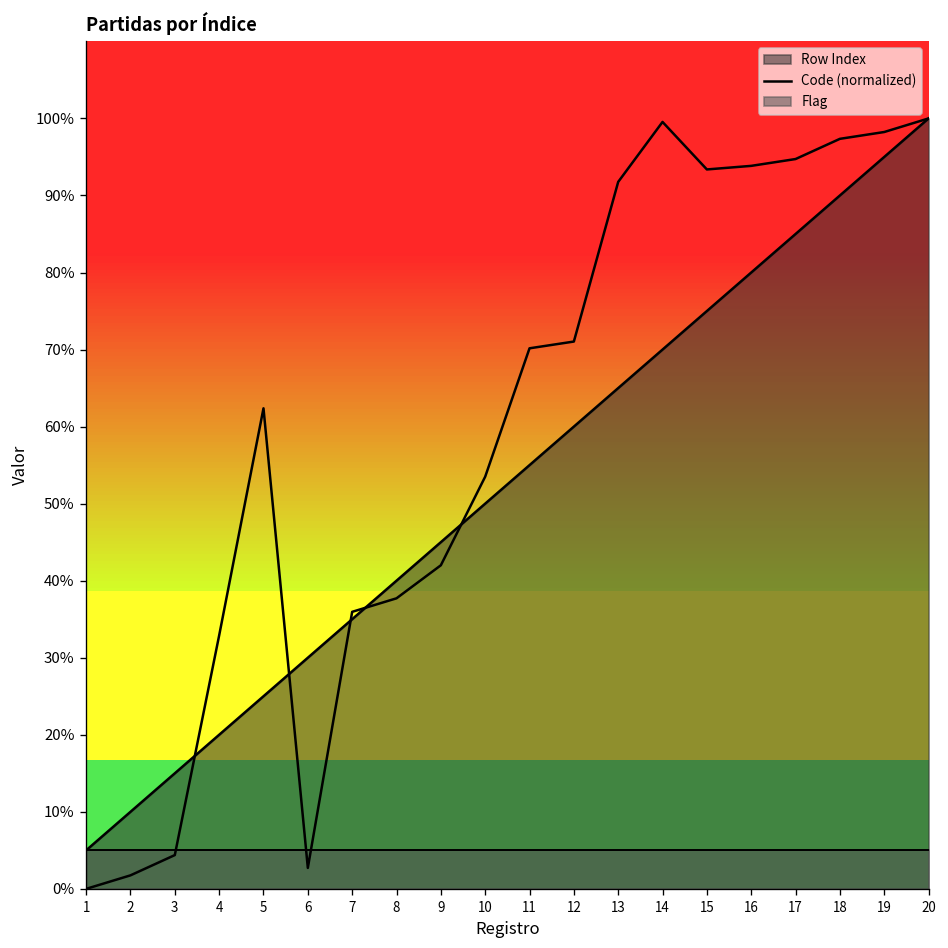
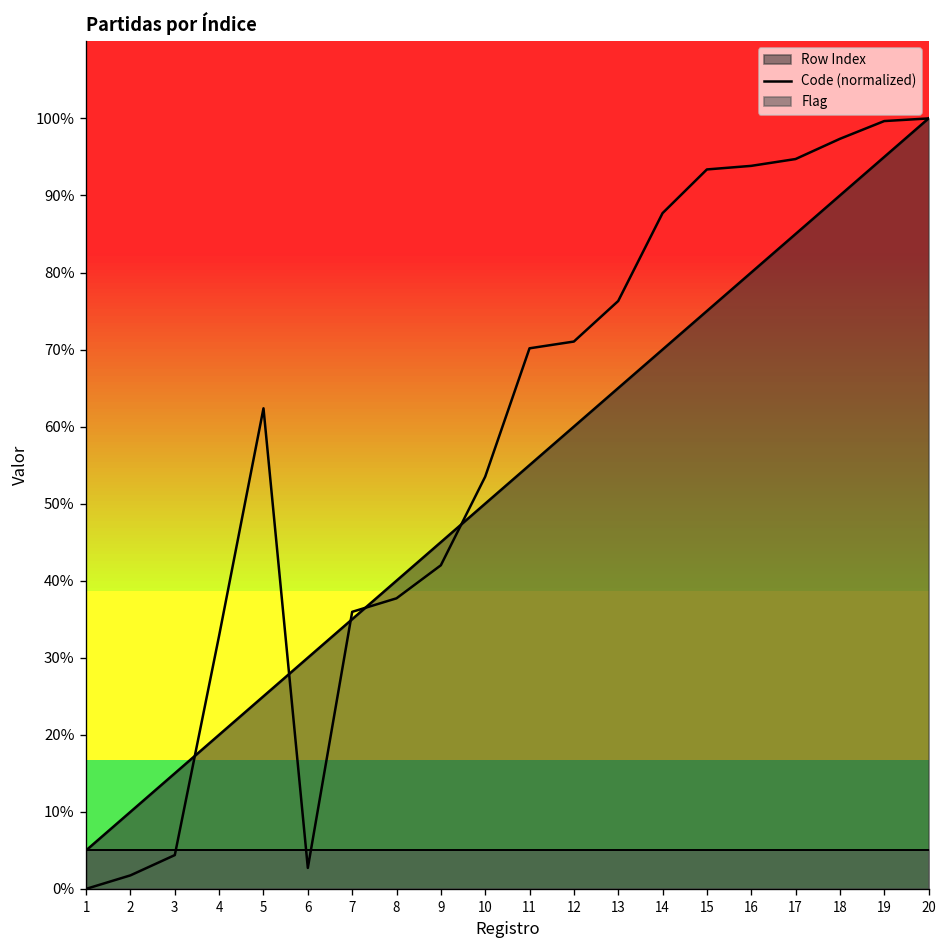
  {
    "Code (normalized)": {
      "1": "0%",
      "2": "2%",
      "3": "4%",
      "4": "33%",
      "5": "62%",
      "6": "3%",
      "7": "36%",
      "8": "38%",
      "9": "42%",
      "10": "53%",
      "11": "70%",
      "12": "71%",
-     "13": "92%",
-     "14": "100%",
+     "13": "76%",
+     "14": "88%",
      "15": "93%",
      "16": "94%",
      "17": "95%",
      "18": "97%",
-     "19": "98%"
+     "19": "100%"
    }
  }
